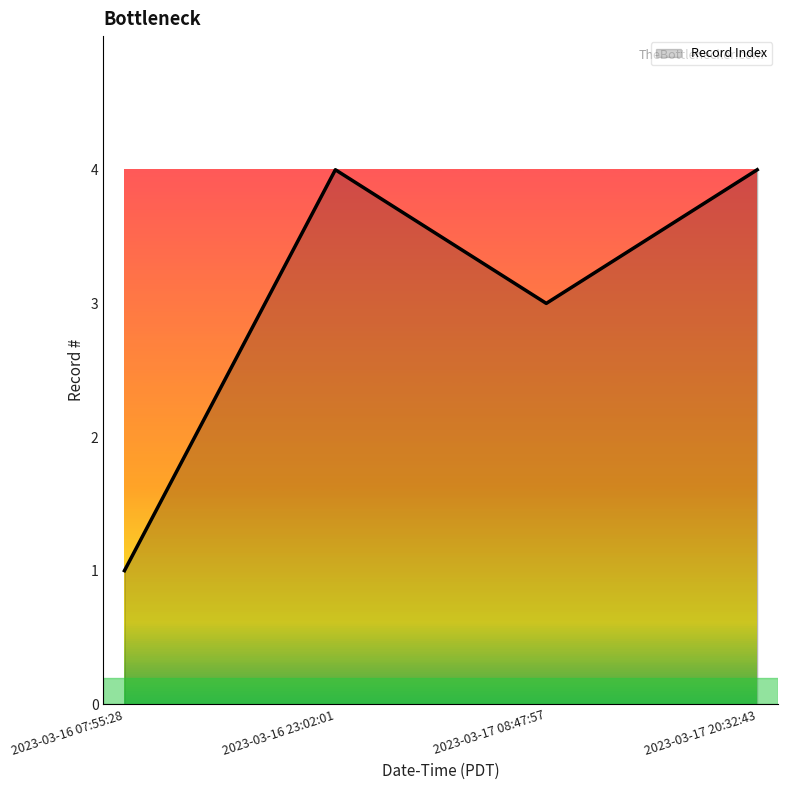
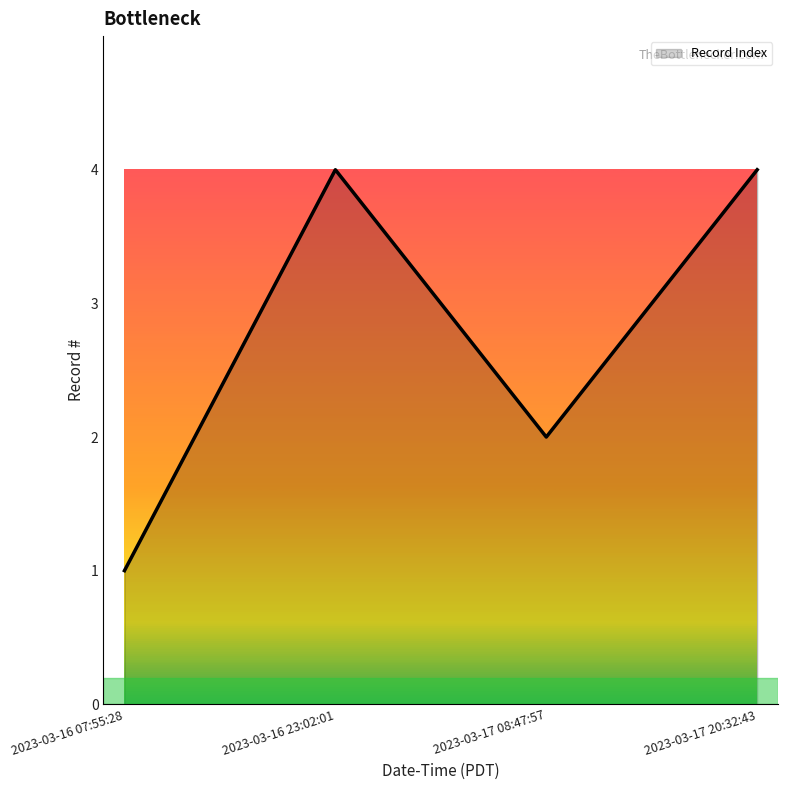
  {
    "2023-03-16 07:55:28": 1,
    "2023-03-16 23:02:01": 4,
-   "2023-03-17 08:47:57": 3,
+   "2023-03-17 08:47:57": 2,
    "2023-03-17 20:32:43": 4
  }
